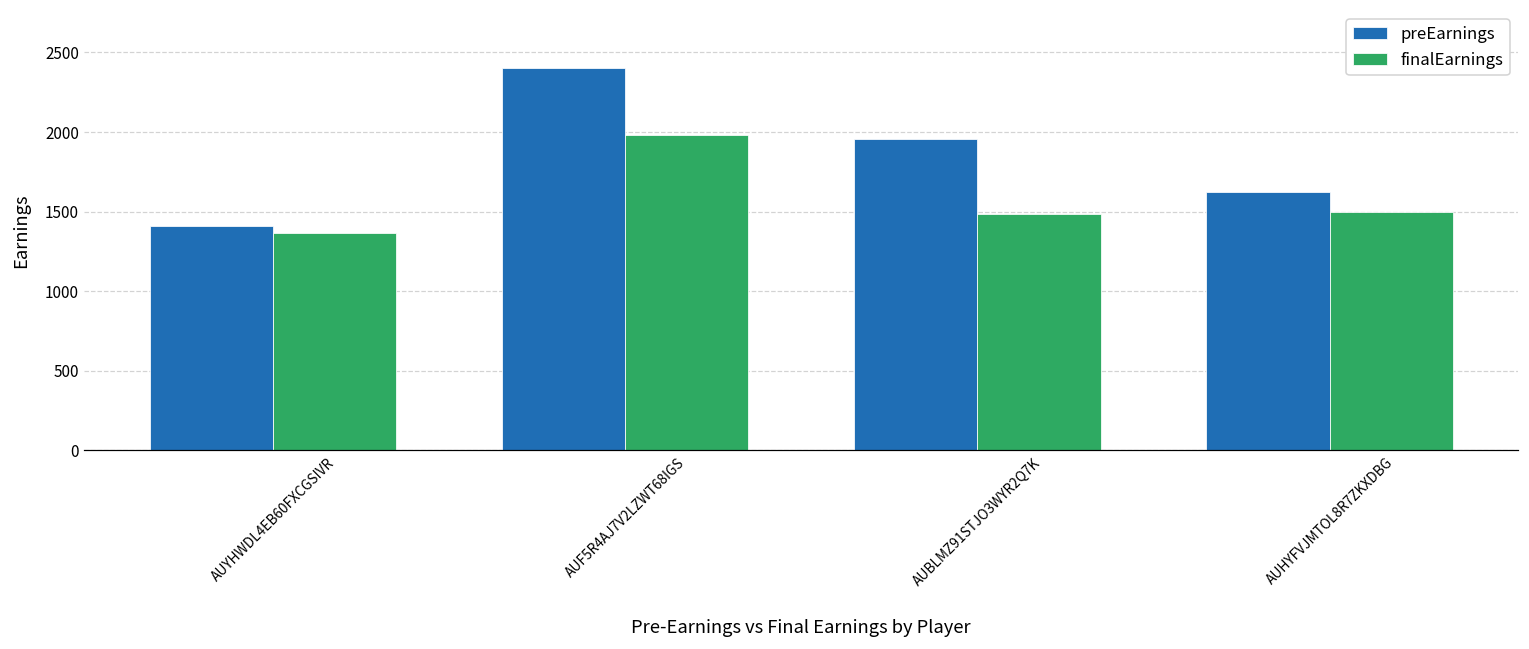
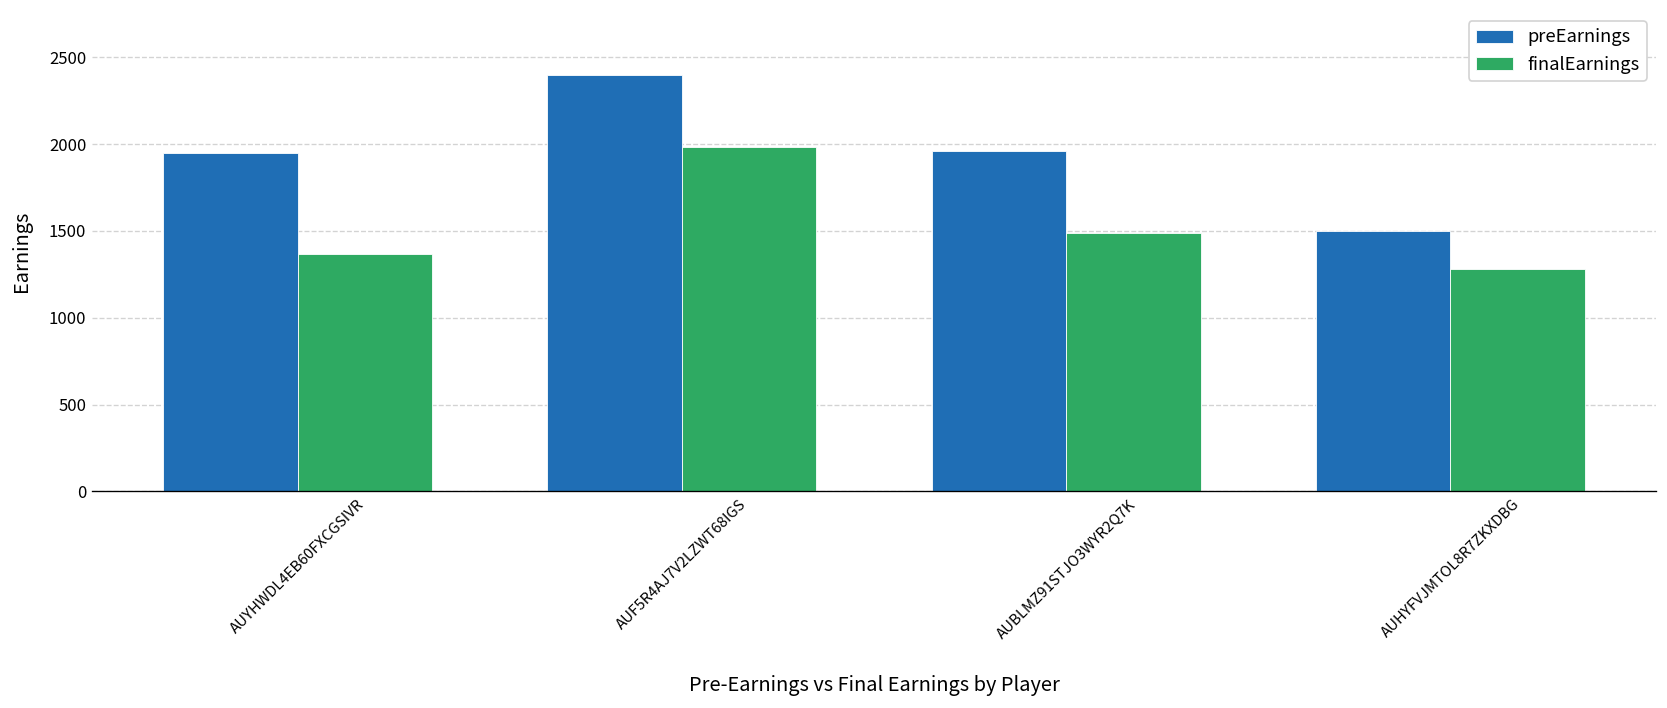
  {
    "preEarnings": {
-     "AUYHWDL4EB60FXCGSIVR": 1410,
+     "AUYHWDL4EB60FXCGSIVR": 1950,
      "AUF5R4AJ7V2LZWT68IGS": 2400,
      "AUBLMZ91STJO3WYR2Q7K": 1960,
-     "AUHYFVJMTOL8R7ZKXDBG": 1620
+     "AUHYFVJMTOL8R7ZKXDBG": 1500
    },
    "finalEarnings": {
      "AUYHWDL4EB60FXCGSIVR": 1370,
      "AUF5R4AJ7V2LZWT68IGS": 1980,
      "AUBLMZ91STJO3WYR2Q7K": 1490,
-     "AUHYFVJMTOL8R7ZKXDBG": 1500
+     "AUHYFVJMTOL8R7ZKXDBG": 1280
    }
  }
